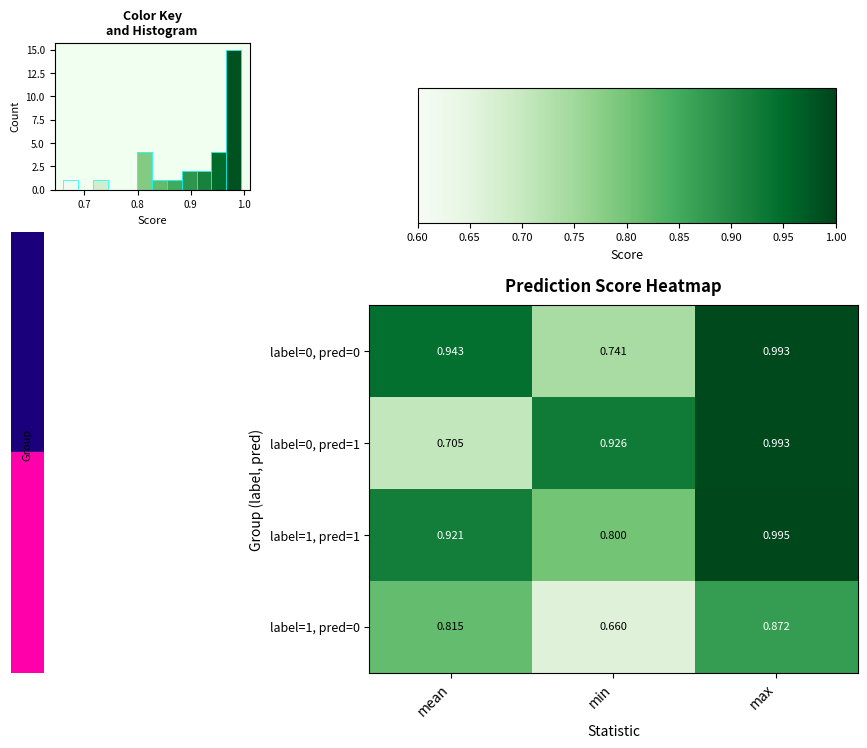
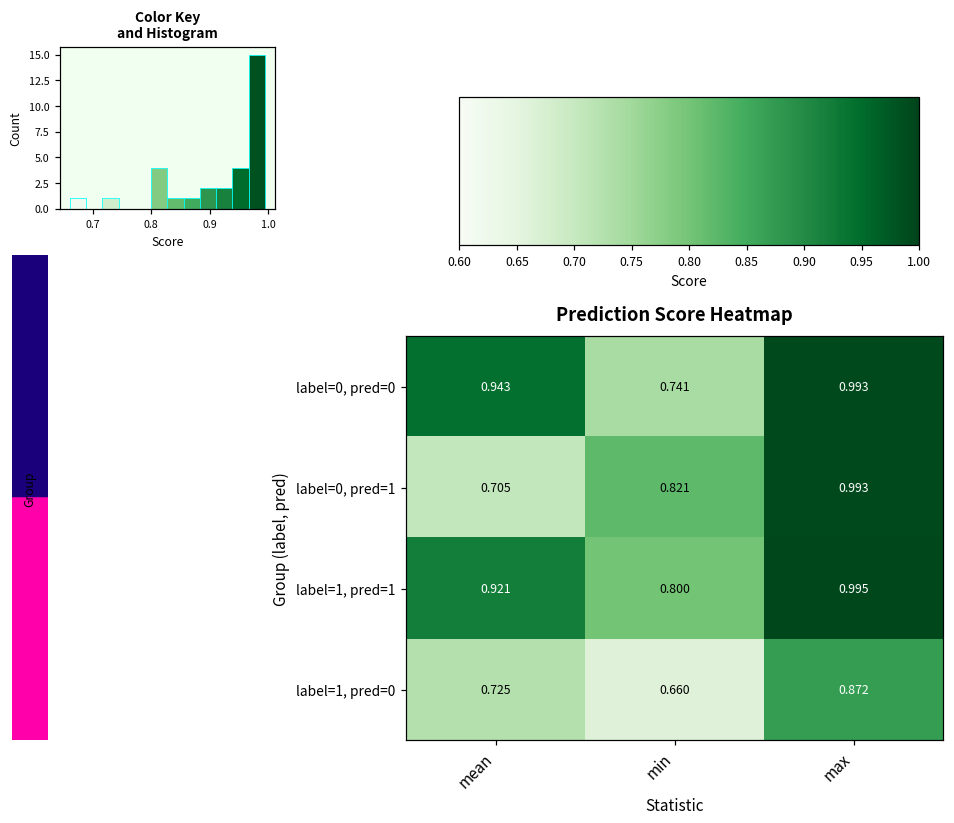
  {
    "Prediction Score Heatmap": {
      "label=0, pred=0": {
        "mean": 0.943,
        "min": 0.741,
        "max": 0.993
      },
      "label=0, pred=1": {
        "mean": 0.705,
-       "min": 0.926,
+       "min": 0.821,
        "max": 0.993
      },
      "label=1, pred=1": {
        "mean": 0.921,
        "min": 0.800,
        "max": 0.995
      },
      "label=1, pred=0": {
-       "mean": 0.815,
+       "mean": 0.725,
        "min": 0.660,
        "max": 0.872
      }
    }
  }
